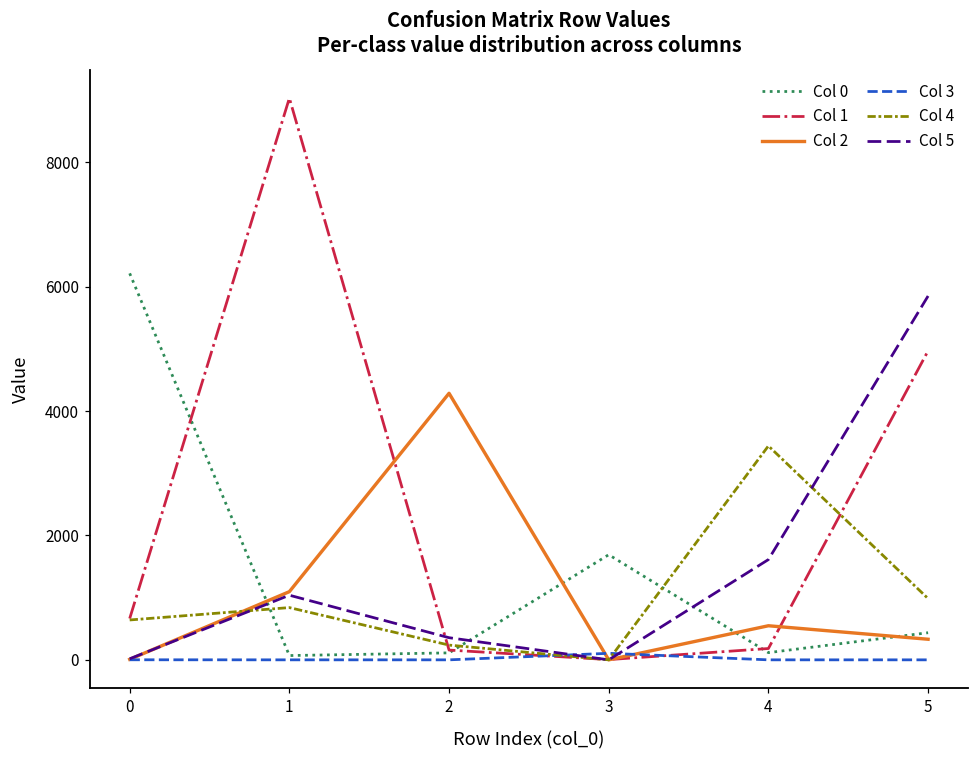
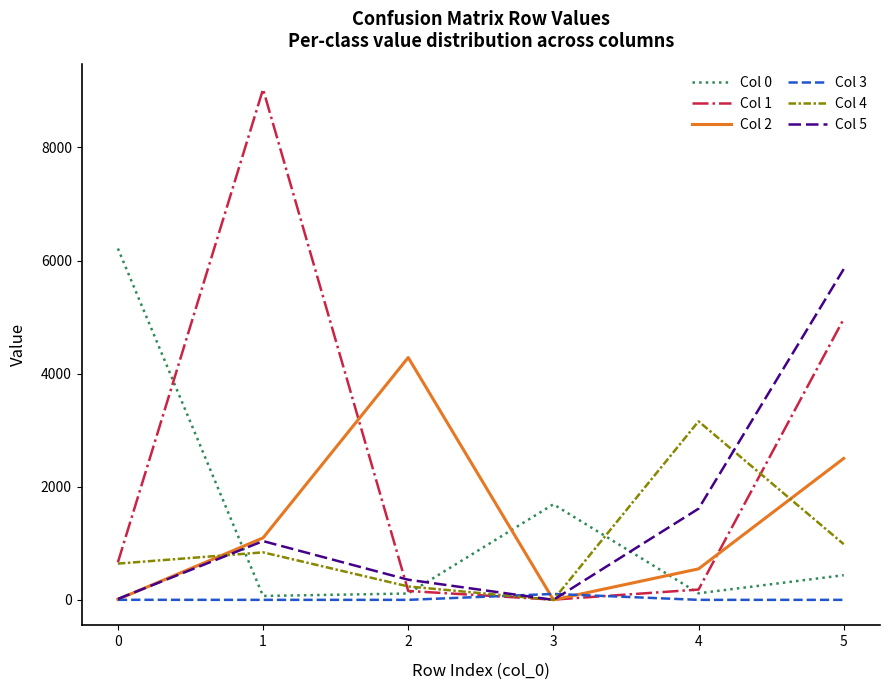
  {
    "Col 0": {
      "0": 6200,
      "1": 100,
      "3": 1700,
      "4": 100,
      "5": 400
    },
    "Col 1": {
      "1": 9000,
      "4": 200,
      "5": 5000
    },
    "Col 2": {
      "1": 1100,
      "2": 4300,
      "4": 500,
-     "5": 300
+     "5": 2500
    },
    "Col 3": {
      "1": 0,
      "2": 0,
      "3": 100,
      "4": 0,
      "5": 0
    },
    "Col 4": {
      "1": 800,
      "2": 200,
-     "4": 3400,
+     "4": 3200,
      "5": 1000
    },
    "Col 5": {
      "1": 1000,
      "2": 400,
      "4": 1600,
      "5": 5800
    }
  }
